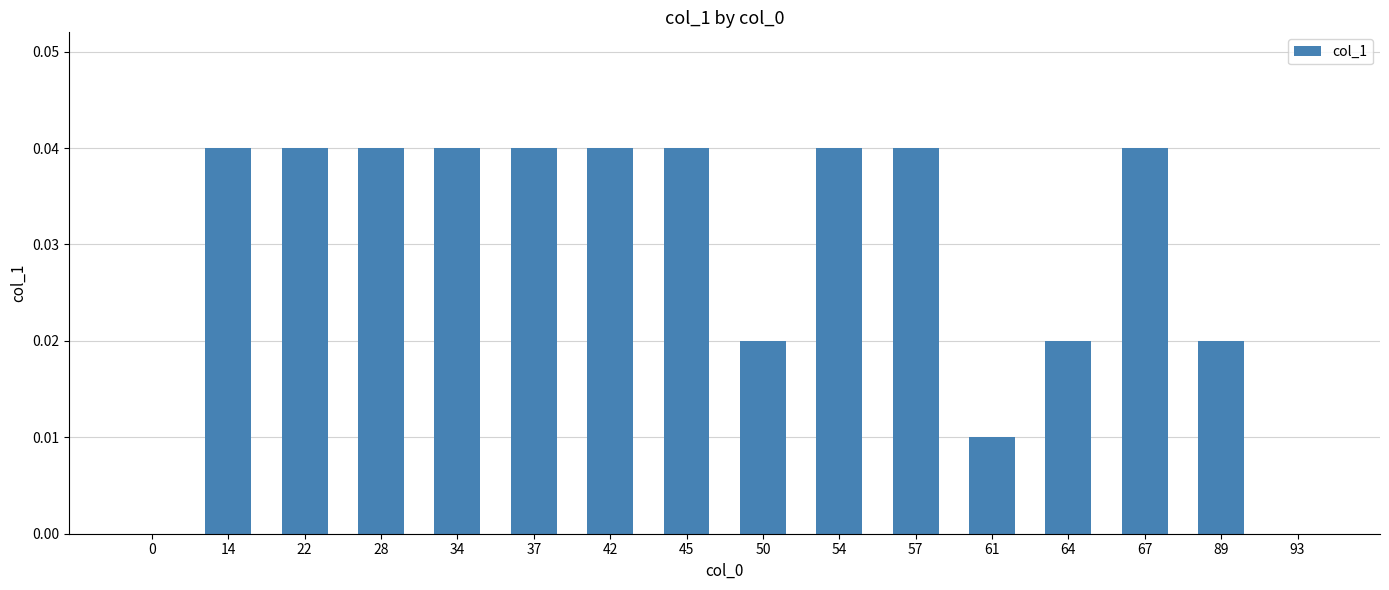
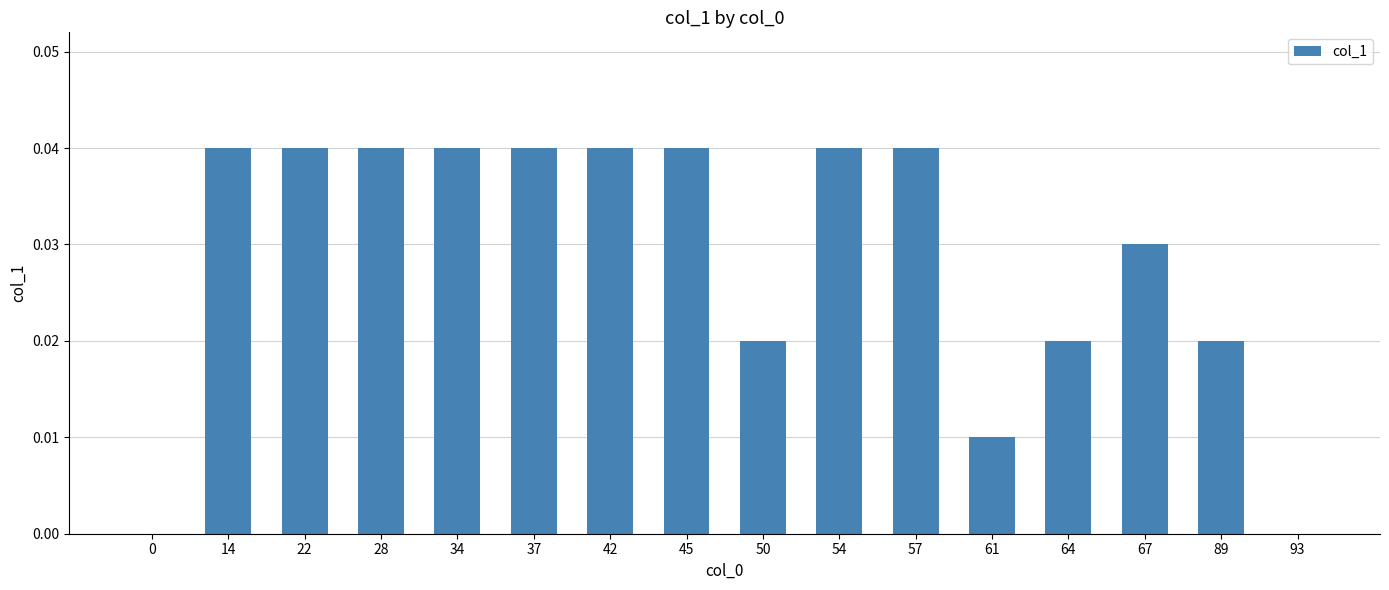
  {
    "0": 0.00,
    "14": 0.04,
    "22": 0.04,
    "28": 0.04,
    "34": 0.04,
    "37": 0.04,
    "42": 0.04,
    "45": 0.04,
    "50": 0.02,
    "54": 0.04,
    "57": 0.04,
    "61": 0.01,
    "64": 0.02,
-   "67": 0.04,
+   "67": 0.03,
    "89": 0.02,
    "93": 0.00
  }
